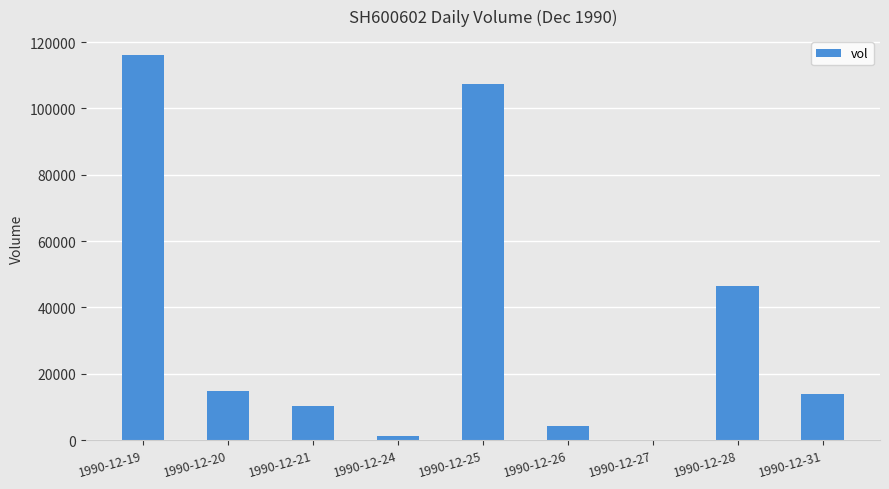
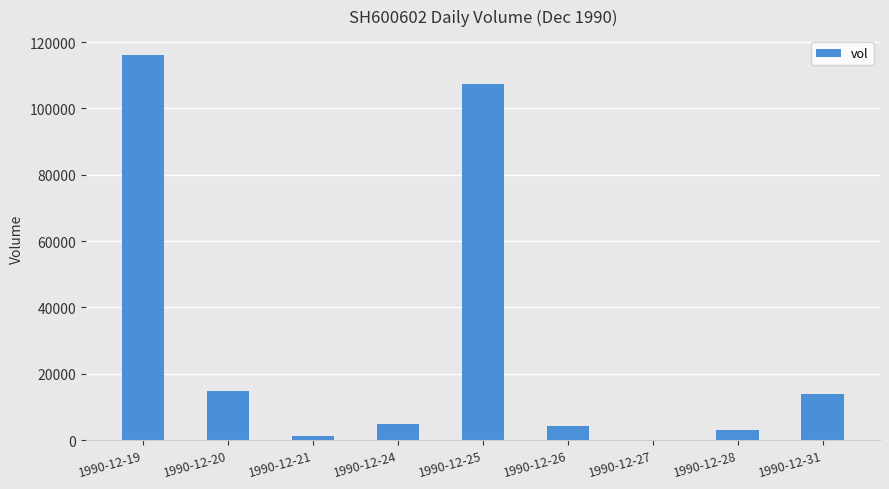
  {
    "1990-12-19": 116000,
    "1990-12-20": 15000,
-   "1990-12-21": 10000,
-   "1990-12-24": 1000,
+   "1990-12-21": 1000,
+   "1990-12-24": 5000,
    "1990-12-25": 107000,
    "1990-12-26": 4000,
    "1990-12-27": 0,
-   "1990-12-28": 46000,
+   "1990-12-28": 3000,
    "1990-12-31": 14000
  }
